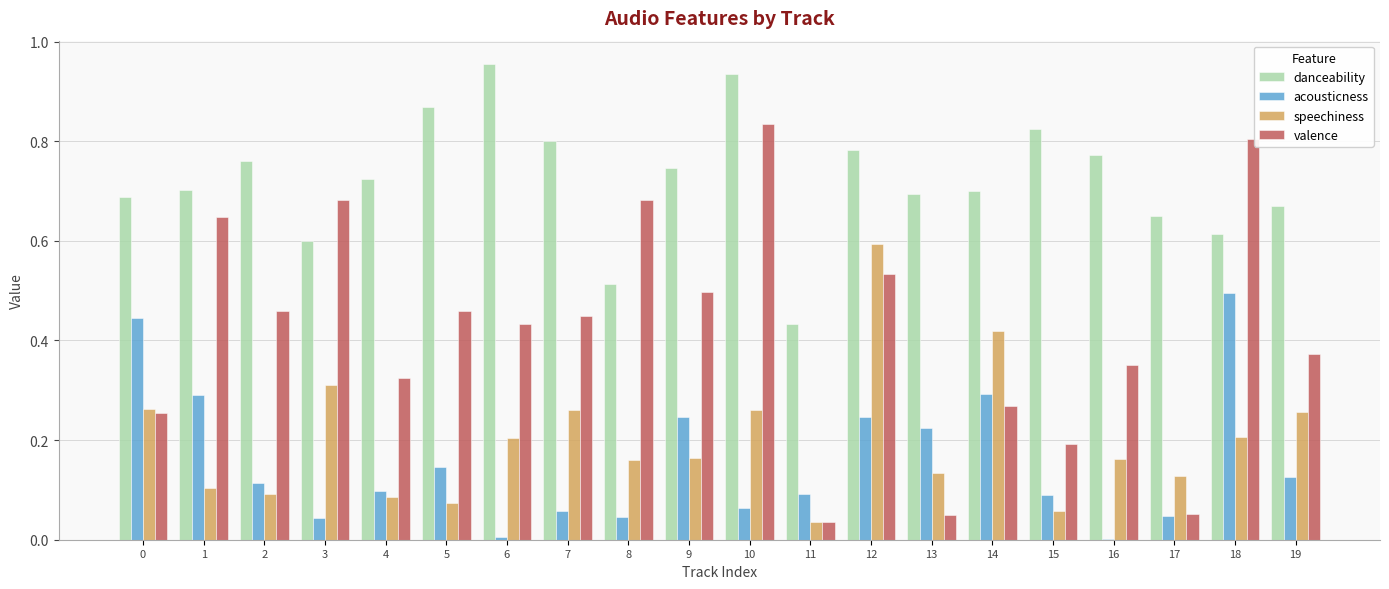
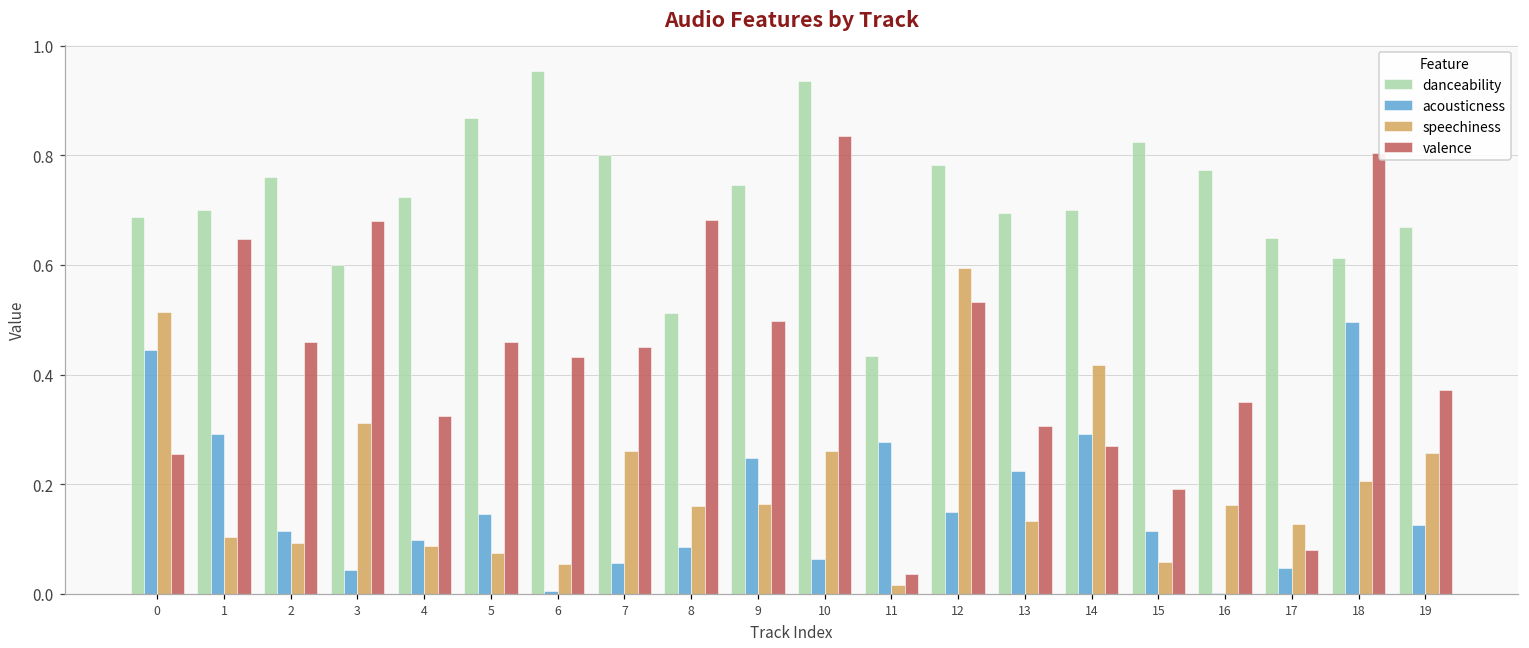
  {
    "danceability": {
      "0": 0.69,
      "1": 0.70,
      "2": 0.76,
      "3": 0.60,
      "4": 0.72,
      "5": 0.87,
      "6": 0.95,
      "7": 0.80,
      "8": 0.51,
      "9": 0.75,
      "10": 0.94,
      "11": 0.43,
      "12": 0.78,
      "13": 0.69,
      "14": 0.70,
      "15": 0.83,
      "16": 0.77,
      "17": 0.65,
      "18": 0.61,
      "19": 0.67
    },
    "acousticness": {
      "0": 0.45,
      "1": 0.29,
      "2": 0.11,
      "3": 0.04,
      "4": 0.10,
      "5": 0.15,
      "6": 0.01,
      "7": 0.06,
-     "8": 0.05,
+     "8": 0.09,
      "9": 0.25,
      "10": 0.06,
-     "11": 0.09,
-     "12": 0.25,
+     "11": 0.28,
+     "12": 0.15,
      "13": 0.22,
      "14": 0.29,
-     "15": 0.09,
+     "15": 0.11,
      "17": 0.05,
      "18": 0.50,
      "19": 0.13
    },
    "speechiness": {
-     "0": 0.26,
+     "0": 0.51,
      "1": 0.10,
      "2": 0.09,
      "3": 0.31,
      "4": 0.09,
      "5": 0.07,
-     "6": 0.20,
+     "6": 0.06,
      "7": 0.26,
      "8": 0.16,
      "9": 0.16,
      "10": 0.26,
-     "11": 0.04,
+     "11": 0.02,
      "12": 0.59,
      "13": 0.13,
      "14": 0.42,
      "15": 0.06,
      "16": 0.16,
      "17": 0.13,
      "18": 0.21,
      "19": 0.26
    },
    "valence": {
      "0": 0.26,
      "1": 0.65,
      "2": 0.46,
      "3": 0.68,
      "4": 0.33,
      "5": 0.46,
      "6": 0.43,
      "7": 0.45,
      "8": 0.68,
      "9": 0.50,
      "10": 0.84,
      "11": 0.04,
      "12": 0.53,
-     "13": 0.05,
+     "13": 0.31,
      "14": 0.27,
      "15": 0.19,
      "16": 0.35,
-     "17": 0.05,
+     "17": 0.08,
      "18": 0.80,
      "19": 0.37
    }
  }
